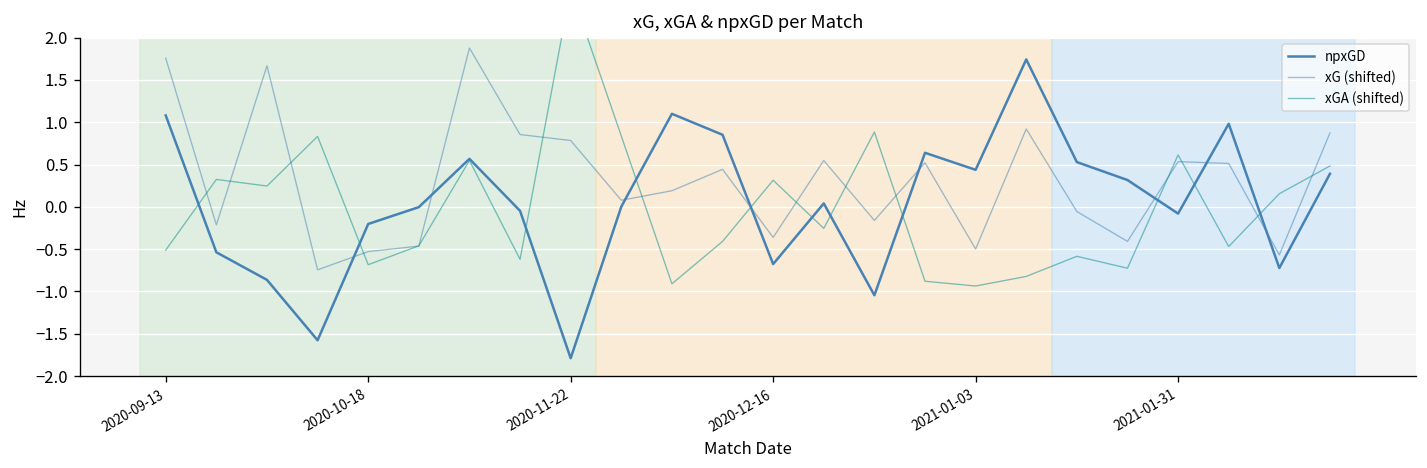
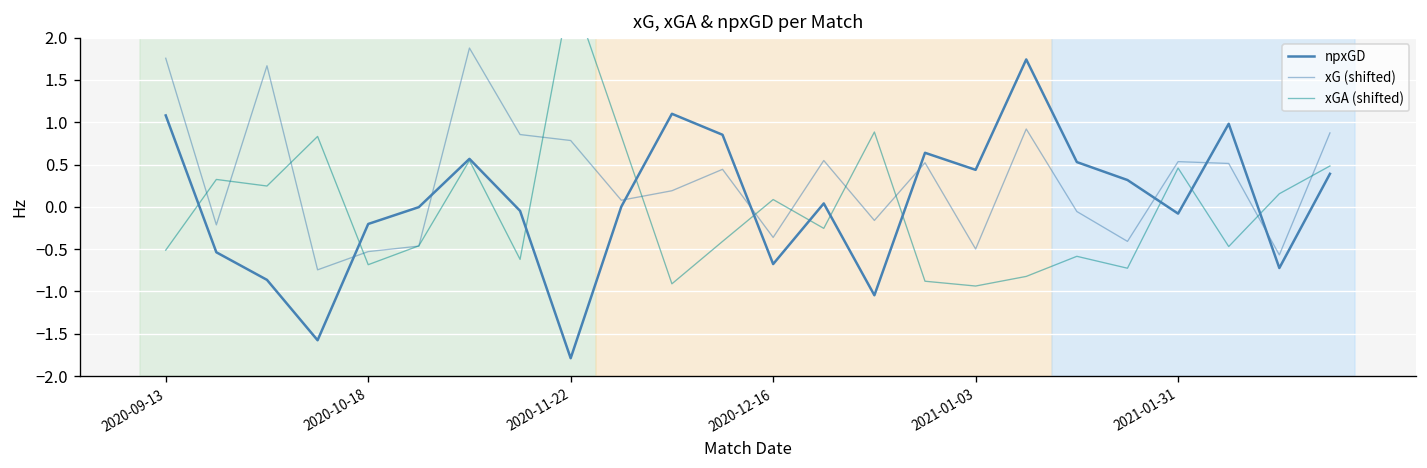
  {
    "xGA (shifted)": {
      "2020-09-13": -0.5,
      "2020-10-18": -0.7,
-     "2020-12-16": 0.3,
+     "2020-12-16": 0.1,
      "2021-01-03": -0.9,
-     "2021-01-31": 0.6
+     "2021-01-31": 0.5
    }
  }
